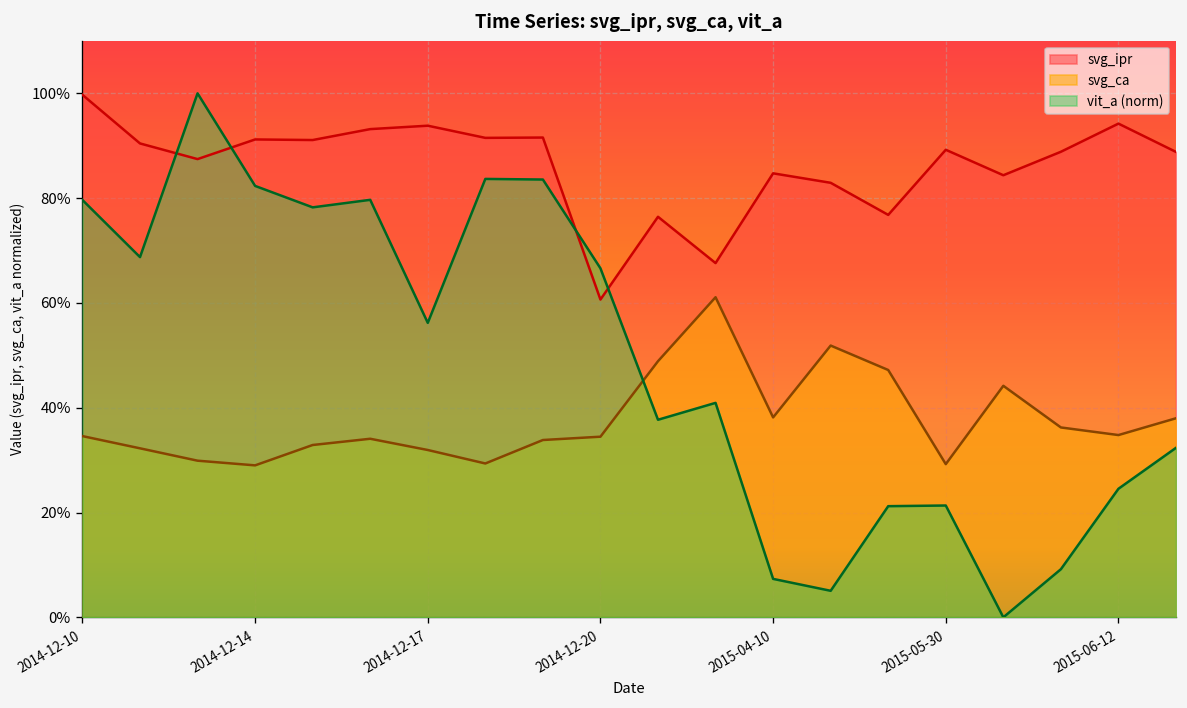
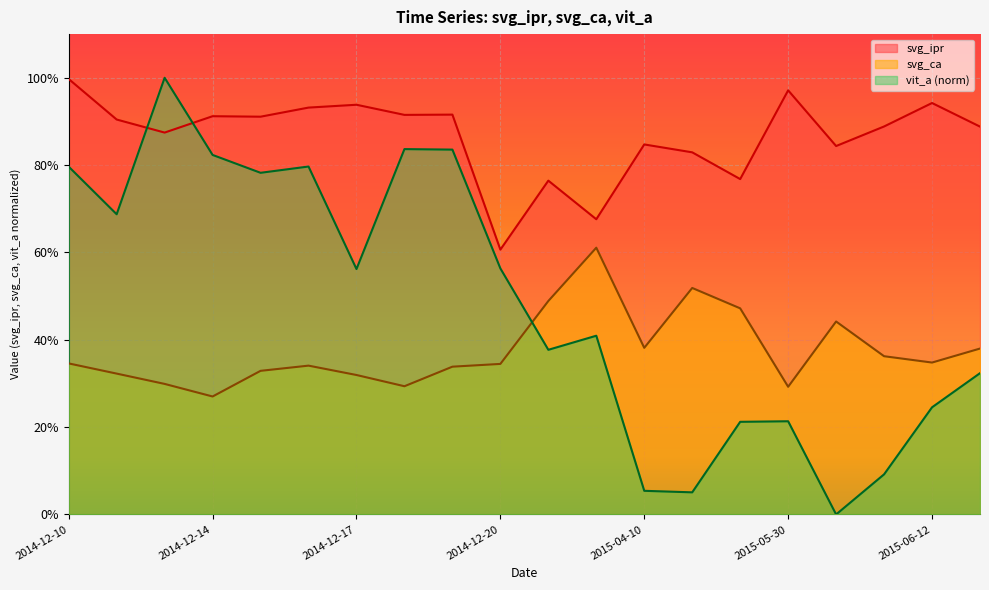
  {
    "svg_ipr": {
      "2014-12-10": "100%",
      "2014-12-14": "91%",
      "2014-12-17": "94%",
      "2014-12-20": "61%",
      "2015-04-10": "85%",
-     "2015-05-30": "89%",
+     "2015-05-30": "97%",
      "2015-06-12": "94%"
    },
    "svg_ca": {
      "2014-12-10": "35%",
-     "2014-12-14": "29%",
+     "2014-12-14": "27%",
      "2014-12-17": "32%",
      "2014-12-20": "34%",
      "2015-04-10": "38%",
      "2015-05-30": "29%",
      "2015-06-12": "35%"
    },
    "vit_a (norm)": {
      "2014-12-10": "80%",
      "2014-12-14": "82%",
      "2014-12-17": "56%",
-     "2014-12-20": "67%",
-     "2015-04-10": "7%",
+     "2014-12-20": "56%",
+     "2015-04-10": "5%",
      "2015-05-30": "21%",
      "2015-06-12": "25%"
    }
  }
